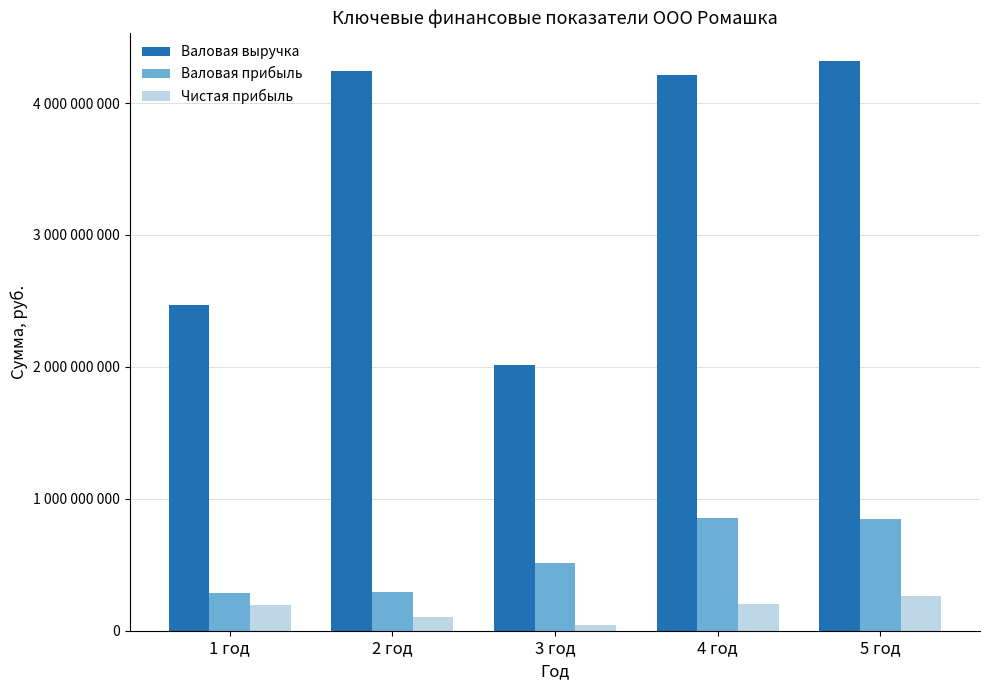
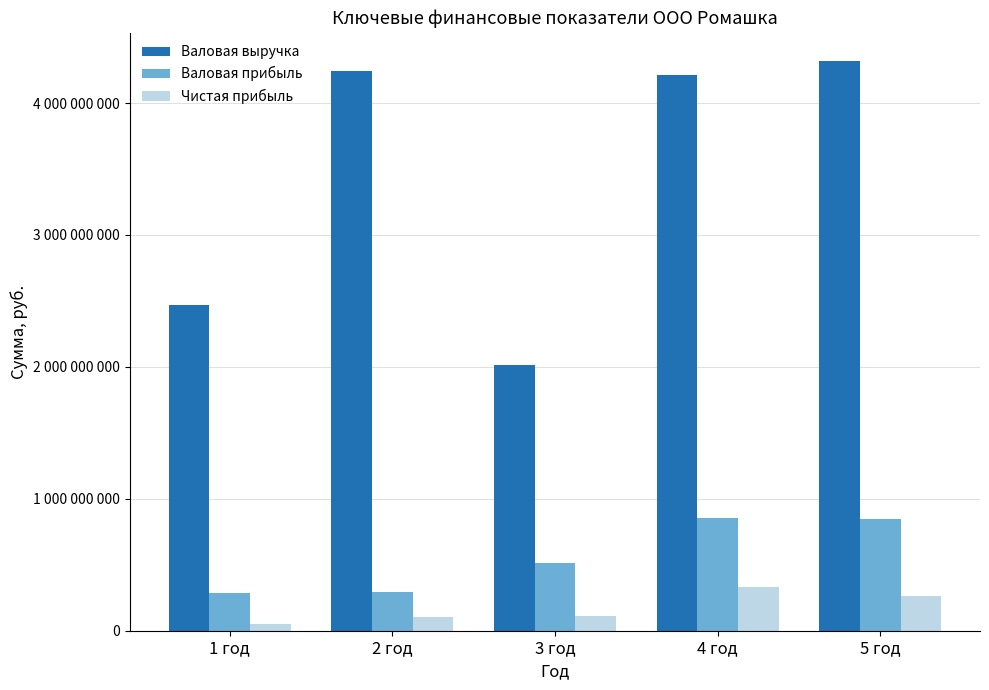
  {
    "Валовая выручка": {
      "1 год": 2470000000,
      "2 год": 4250000000,
      "3 год": 2010000000,
      "4 год": 4210000000,
      "5 год": 4320000000
    },
    "Валовая прибыль": {
      "1 год": 290000000,
      "2 год": 290000000,
      "3 год": 510000000,
      "4 год": 850000000,
      "5 год": 850000000
    },
    "Чистая прибыль": {
-     "1 год": 200000000,
+     "1 год": 50000000,
      "2 год": 100000000,
-     "3 год": 50000000,
-     "4 год": 200000000,
+     "3 год": 110000000,
+     "4 год": 330000000,
      "5 год": 260000000
    }
  }
